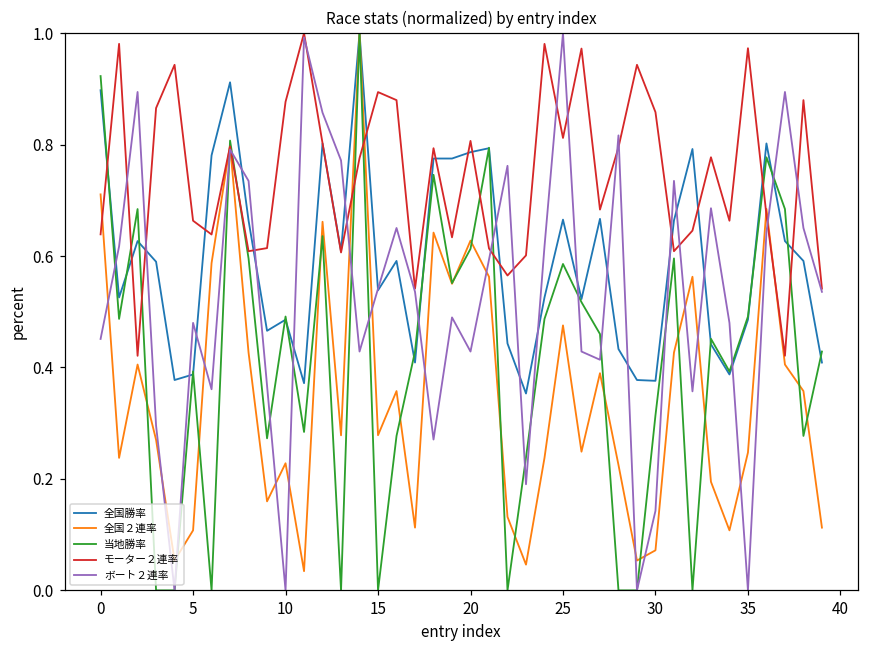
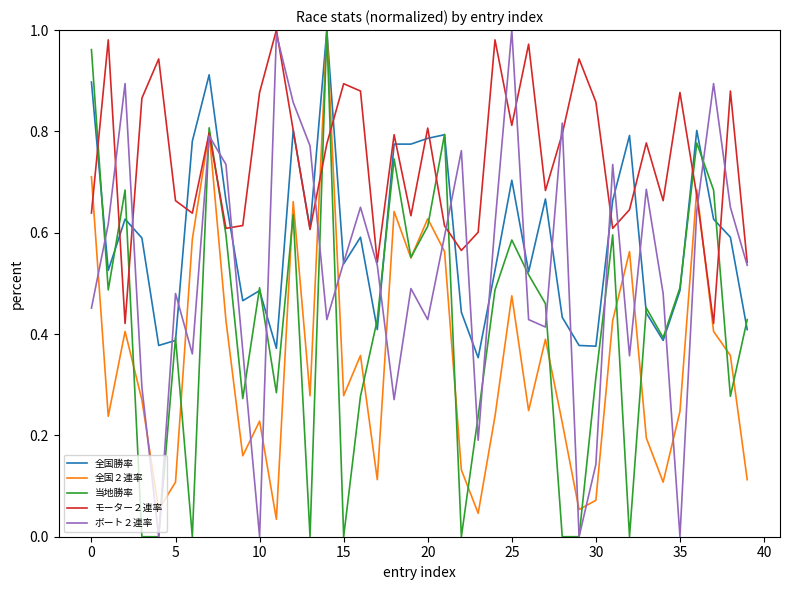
  {
    "全国勝率": {
      "0": 0.90,
      "5": 0.39,
      "10": 0.49,
      "20": 0.79,
-     "25": 0.67,
+     "25": 0.70,
      "30": 0.38,
      "35": 0.49
    },
    "全国２連率": {
      "0": 0.71,
      "5": 0.11,
      "10": 0.23,
      "15": 0.28,
      "20": 0.63,
      "25": 0.48,
      "30": 0.07,
      "35": 0.25
    },
    "当地勝率": {
-     "0": 0.92,
+     "0": 0.96,
      "5": 0.39,
      "10": 0.49,
      "15": 0.00,
      "20": 0.61,
      "25": 0.59,
      "30": 0.31,
      "35": 0.49
    },
    "モーター２連率": {
      "0": 0.64,
      "5": 0.66,
      "10": 0.88,
      "15": 0.89,
      "20": 0.81,
      "25": 0.81,
      "30": 0.86,
-     "35": 0.97
+     "35": 0.88
    },
    "ボート２連率": {
      "0": 0.45,
      "5": 0.48,
      "10": 0.00,
      "20": 0.43,
      "25": 1.00,
      "30": 0.14,
      "35": 0.00
    }
  }
